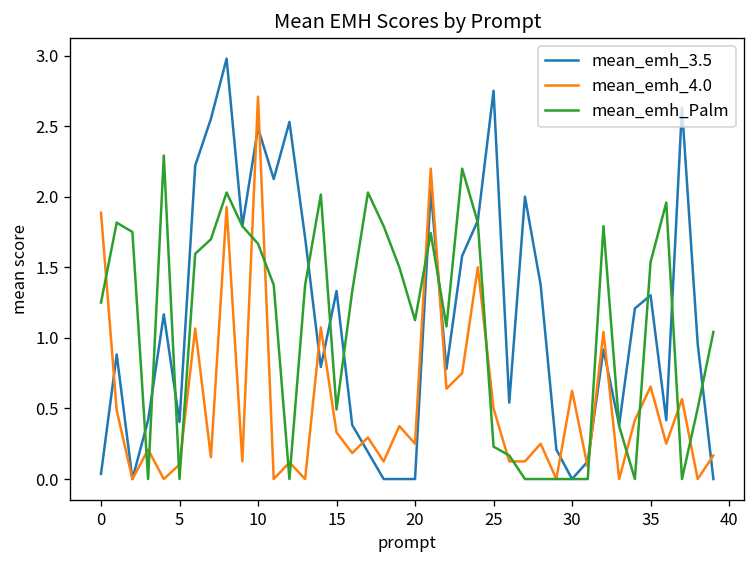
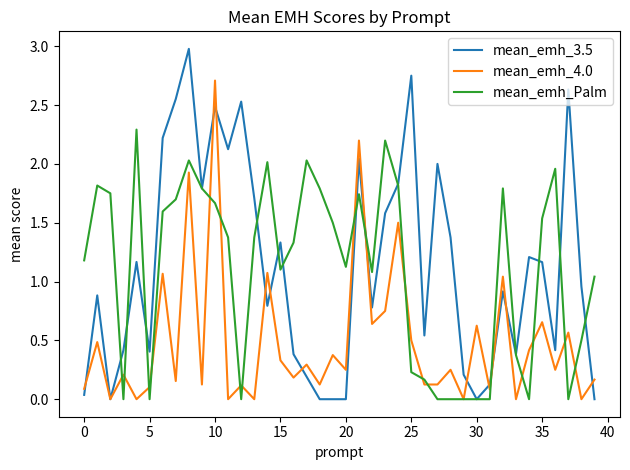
  {
    "mean_emh_3.5": {
      "0": 0.04,
      "5": 0.40,
      "10": 2.49,
      "15": 1.33,
      "20": 0.00,
      "25": 2.75,
-     "35": 1.30
+     "35": 1.17
    },
    "mean_emh_4.0": {
-     "0": 1.89,
+     "0": 0.09,
      "5": 0.10,
      "10": 2.71,
      "15": 0.33,
      "20": 0.25,
      "25": 0.50,
      "30": 0.63,
      "35": 0.65
    },
    "mean_emh_Palm": {
-     "0": 1.25,
+     "0": 1.18,
      "5": 0.00,
      "10": 1.67,
-     "15": 0.49,
+     "15": 1.10,
      "20": 1.13,
      "25": 0.23,
      "35": 1.54
    }
  }
